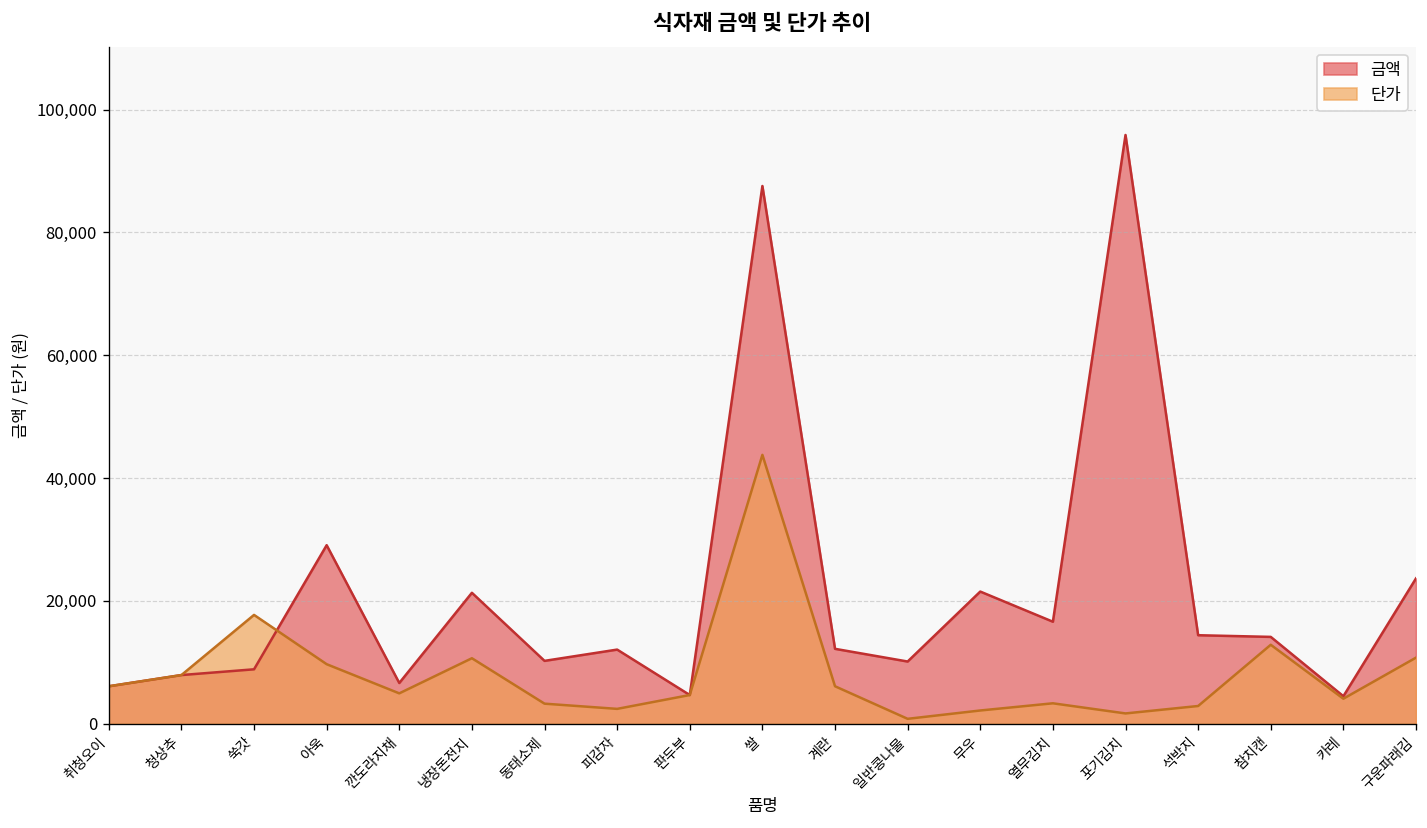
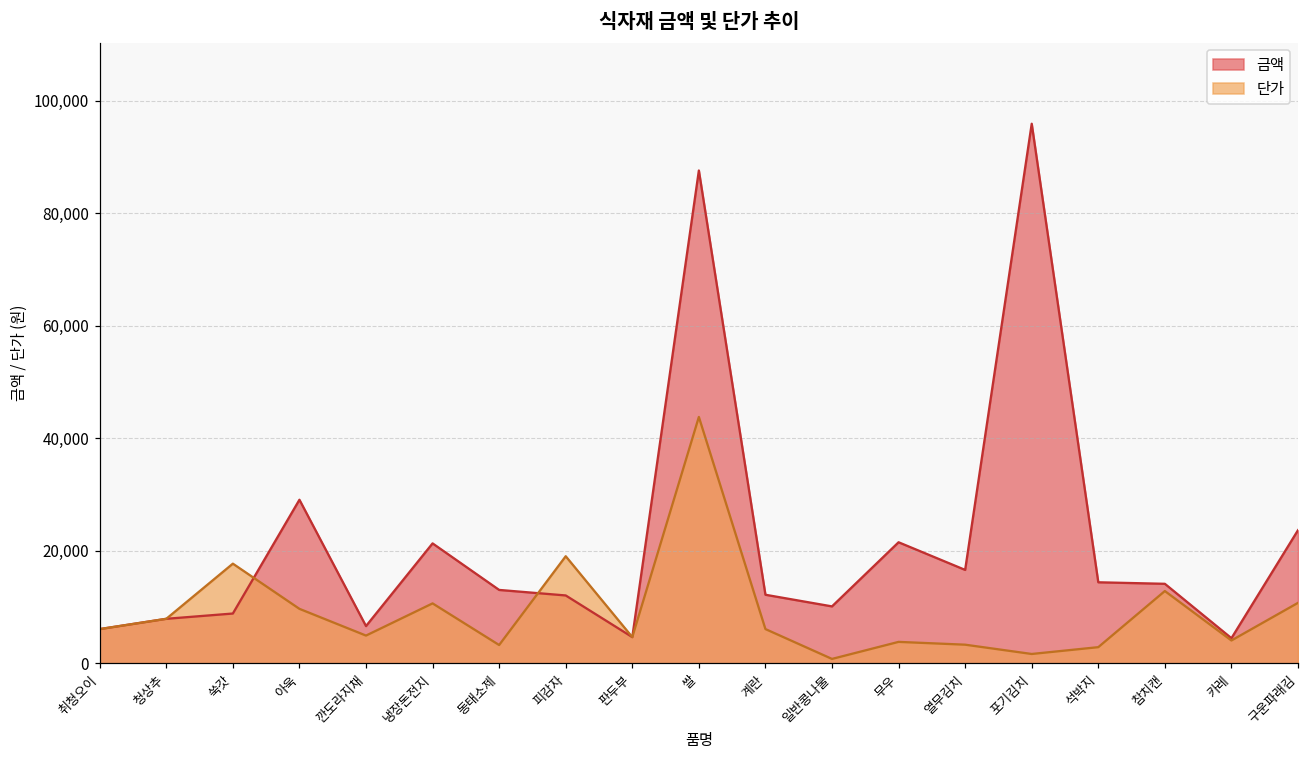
  {
    "금액": {
      "쑥갓": "9,000",
      "아욱": "29,000",
      "깐도라지채": "7,000",
      "냉장돈전지": "21,000",
-     "동태소제": "10,000",
+     "동태소제": "13,000",
      "피감자": "12,000",
      "쌀": "88,000",
      "계란": "12,000",
      "일반콩나물": "10,000",
      "무우": "22,000",
      "열무김치": "17,000",
      "포기김치": "96,000",
      "석박지": "14,000",
      "참치캔": "14,000",
      "구운파래김": "24,000"
    },
    "단가": {
      "쑥갓": "18,000",
      "아욱": "10,000",
      "깐도라지채": "5,000",
      "냉장돈전지": "11,000",
      "동태소제": "3,000",
-     "피감자": "2,000",
+     "피감자": "19,000",
      "쌀": "44,000",
      "계란": "6,000",
      "일반콩나물": "1,000",
-     "무우": "2,000",
+     "무우": "4,000",
      "열무김치": "3,000",
      "포기김치": "2,000",
      "석박지": "3,000",
      "참치캔": "13,000",
      "구운파래김": "11,000"
    }
  }
